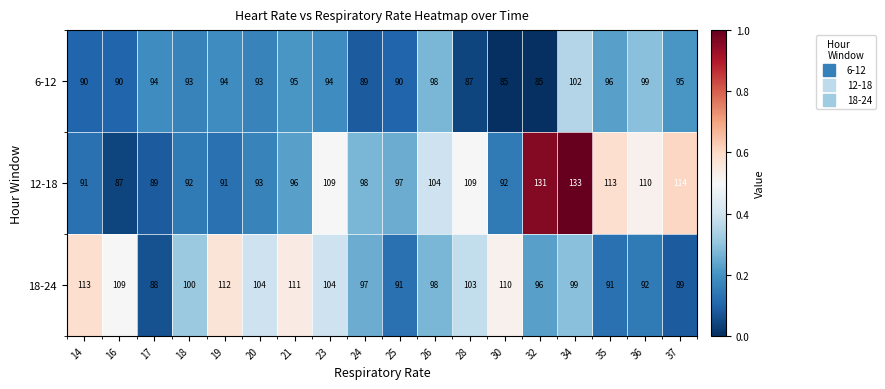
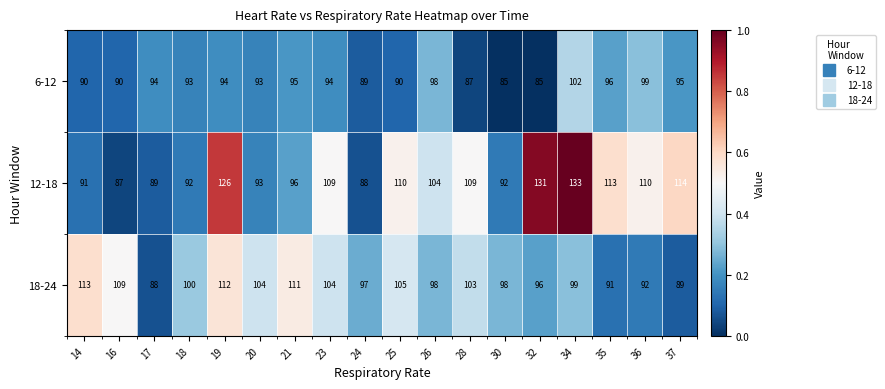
  {
    "6-12": {
      "14": 90,
      "16": 90,
      "17": 94,
      "18": 93,
      "19": 94,
      "20": 93,
      "21": 95,
      "23": 94,
      "24": 89,
      "25": 90,
      "26": 98,
      "28": 87,
      "30": 85,
      "32": 85,
      "34": 102,
      "35": 96,
      "36": 99,
      "37": 95
    },
    "12-18": {
      "14": 91,
      "16": 87,
      "17": 89,
      "18": 92,
-     "19": 91,
+     "19": 126,
      "20": 93,
      "21": 96,
      "23": 109,
-     "24": 98,
-     "25": 97,
+     "24": 88,
+     "25": 110,
      "26": 104,
      "28": 109,
      "30": 92,
      "32": 131,
      "34": 133,
      "35": 113,
      "36": 110,
      "37": 114
    },
    "18-24": {
      "14": 113,
      "16": 109,
      "17": 88,
      "18": 100,
      "19": 112,
      "20": 104,
      "21": 111,
      "23": 104,
      "24": 97,
-     "25": 91,
+     "25": 105,
      "26": 98,
      "28": 103,
-     "30": 110,
+     "30": 98,
      "32": 96,
      "34": 99,
      "35": 91,
      "36": 92,
      "37": 89
    }
  }
